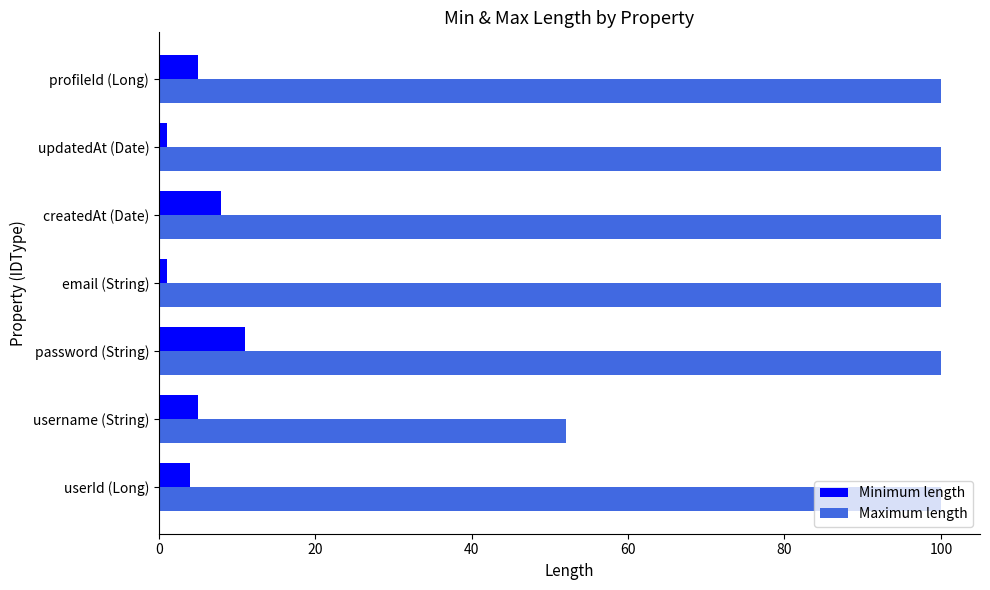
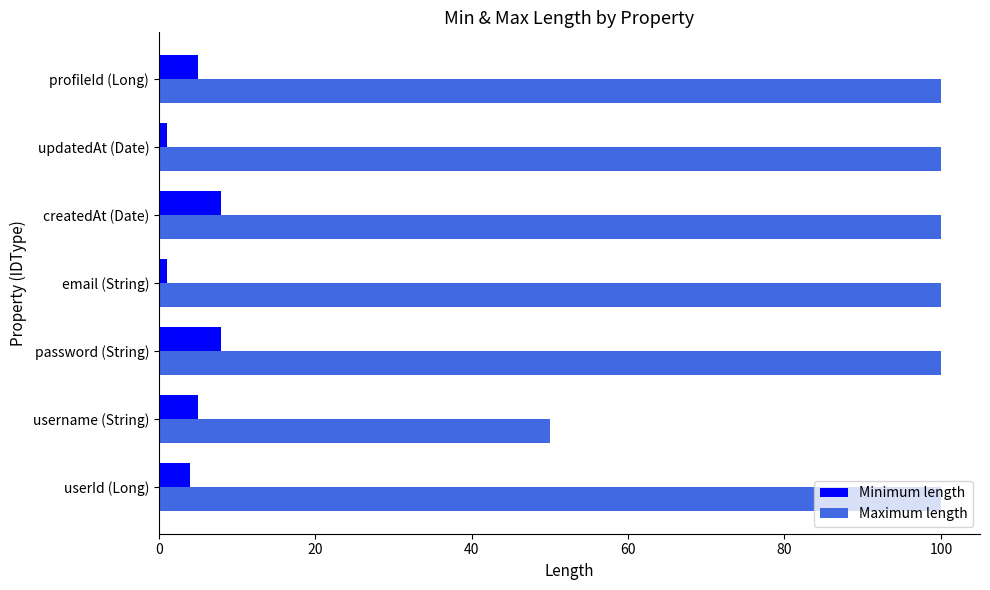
  {
    "Minimum length": {
      "profileId (Long)": 5,
      "updatedAt (Date)": 1,
      "createdAt (Date)": 8,
      "email (String)": 1,
-     "password (String)": 11,
+     "password (String)": 8,
      "username (String)": 5,
      "userId (Long)": 4
    },
    "Maximum length": {
      "profileId (Long)": 100,
      "updatedAt (Date)": 100,
      "createdAt (Date)": 100,
      "email (String)": 100,
      "password (String)": 100,
-     "username (String)": 52
+     "username (String)": 50
    }
  }
